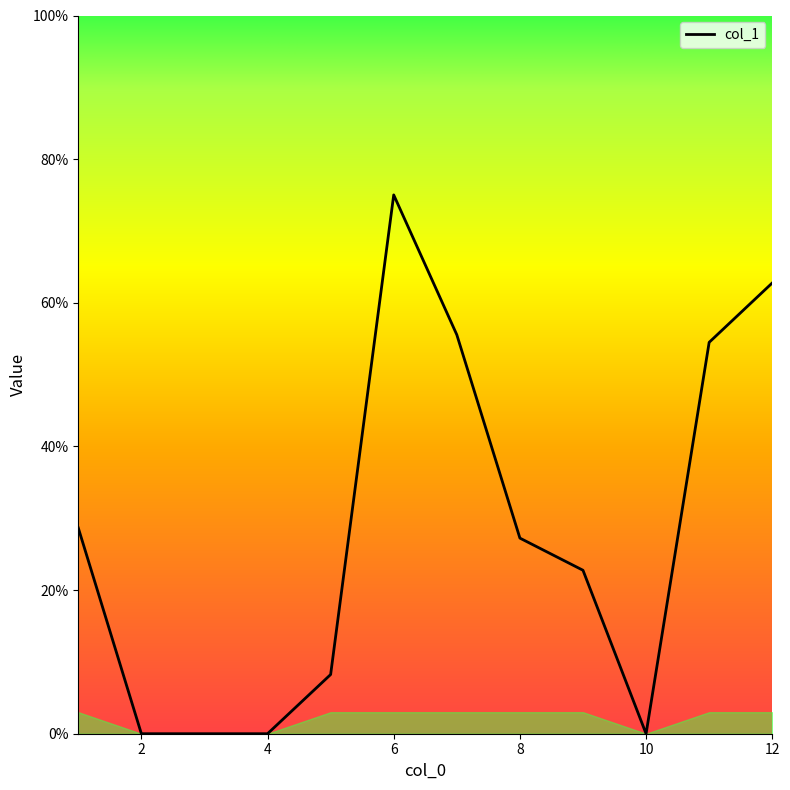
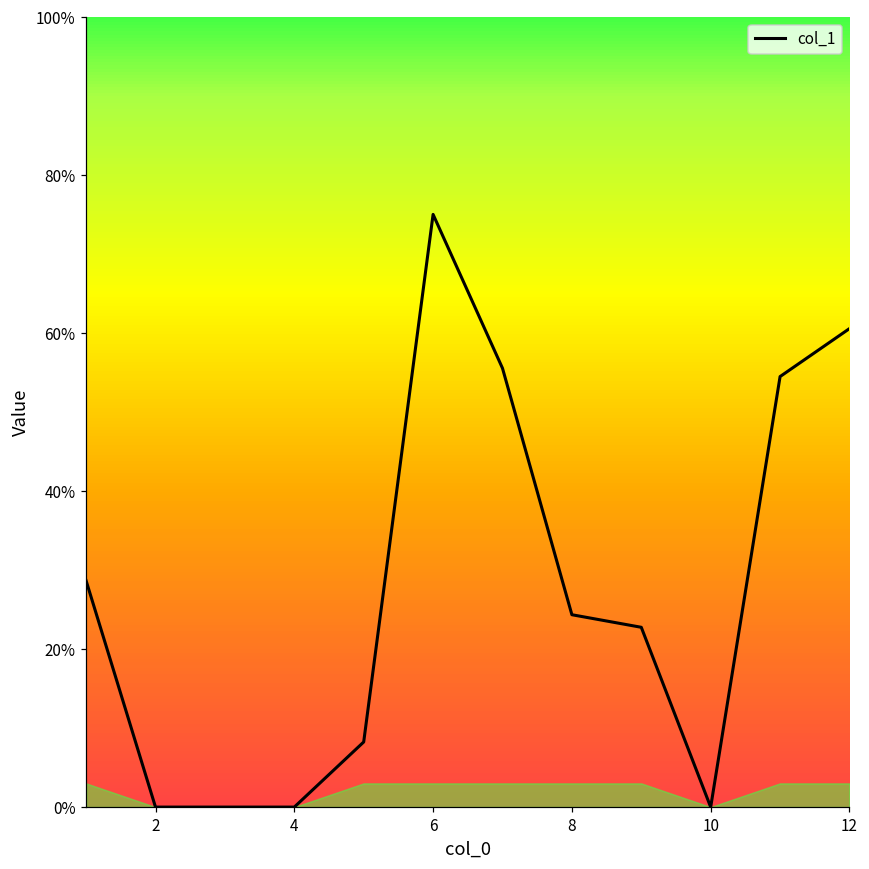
  {
    "col_1": {
      "6": "75%",
-     "8": "27%",
-     "12": "63%"
+     "8": "24%",
+     "12": "61%"
    }
  }
